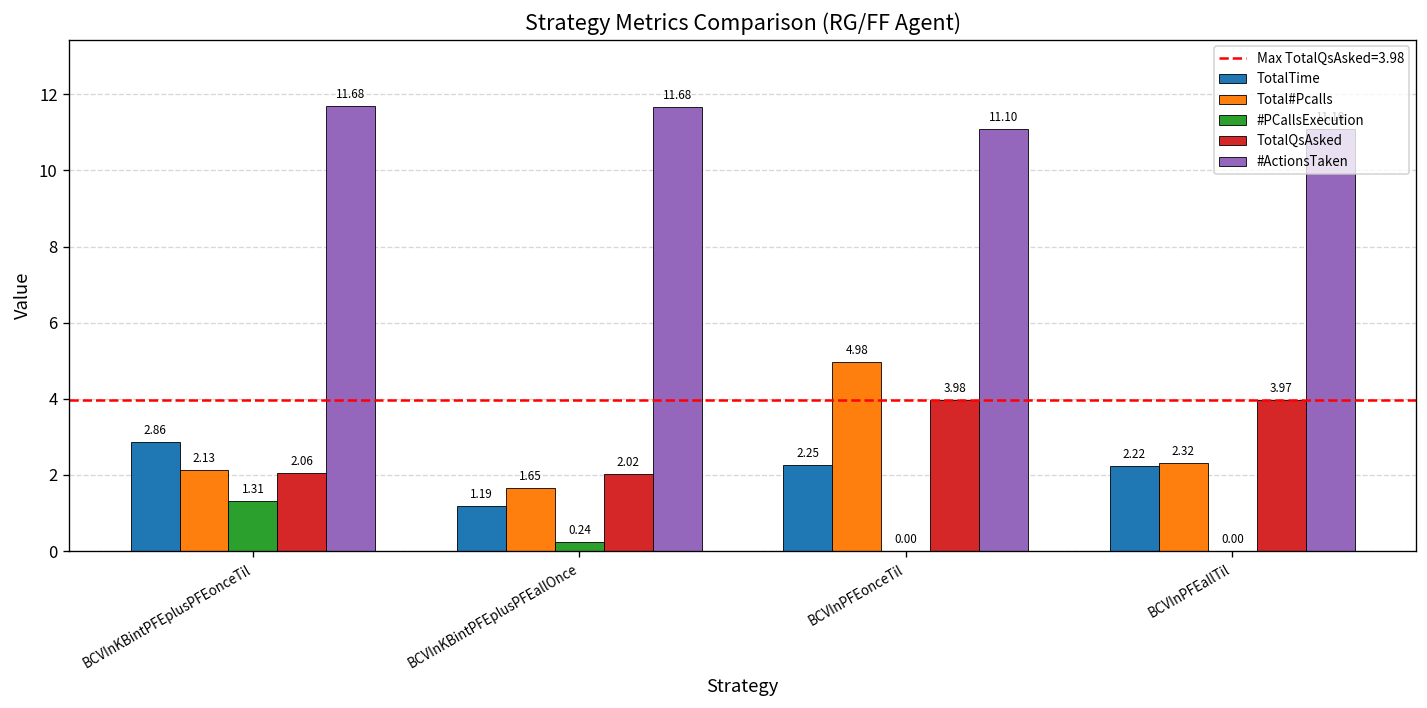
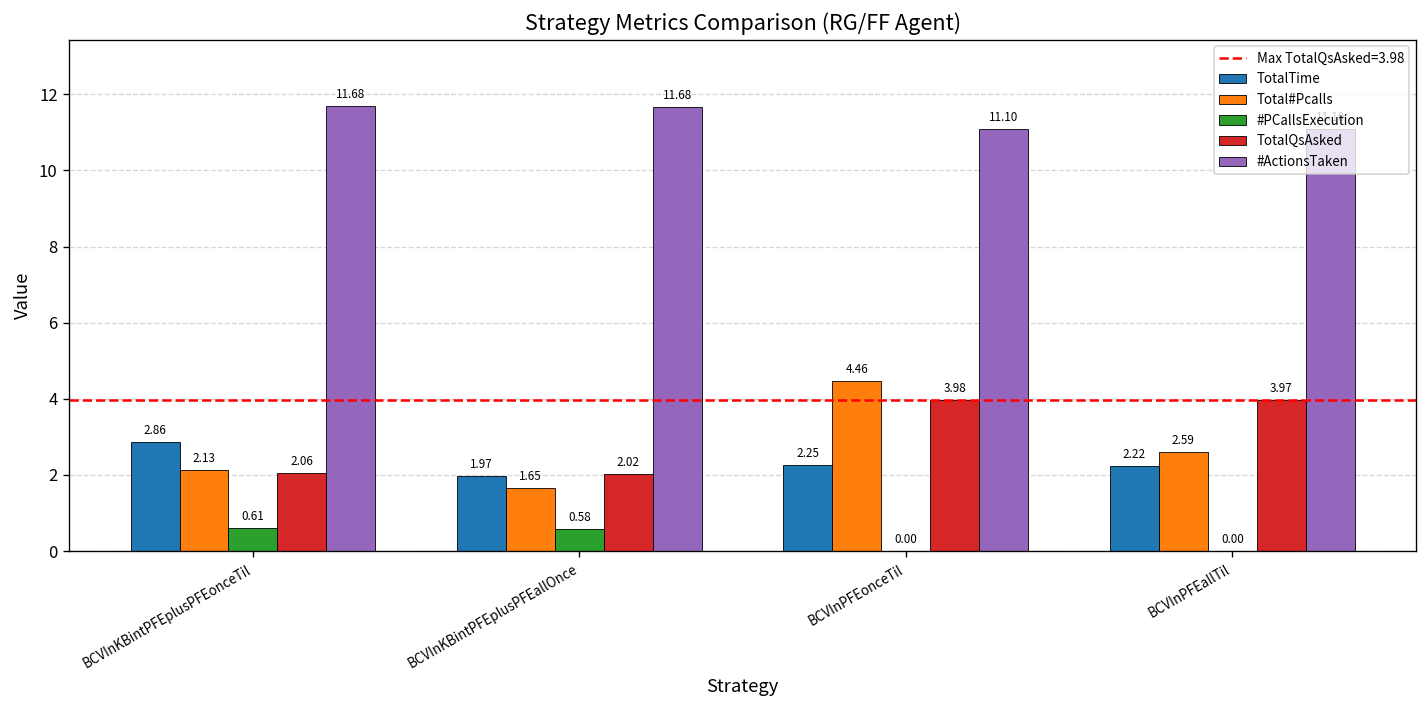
  {
    "TotalTime": {
      "BCVInKBintPFEplusPFEonceTil": 2.86,
-     "BCVInKBintPFEplusPFEallOnce": 1.19,
+     "BCVInKBintPFEplusPFEallOnce": 1.97,
      "BCVInPFEonceTil": 2.25,
      "BCVInPFEallTil": 2.22
    },
    "Total#Pcalls": {
      "BCVInKBintPFEplusPFEonceTil": 2.13,
      "BCVInKBintPFEplusPFEallOnce": 1.65,
-     "BCVInPFEonceTil": 4.98,
-     "BCVInPFEallTil": 2.32
+     "BCVInPFEonceTil": 4.46,
+     "BCVInPFEallTil": 2.59
    },
    "#PCallsExecution": {
-     "BCVInKBintPFEplusPFEonceTil": 1.31,
-     "BCVInKBintPFEplusPFEallOnce": 0.24,
+     "BCVInKBintPFEplusPFEonceTil": 0.61,
+     "BCVInKBintPFEplusPFEallOnce": 0.58,
      "BCVInPFEonceTil": 0.00,
      "BCVInPFEallTil": 0.00
    },
    "TotalQsAsked": {
      "BCVInKBintPFEplusPFEonceTil": 2.06,
      "BCVInKBintPFEplusPFEallOnce": 2.02,
      "BCVInPFEonceTil": 3.98,
      "BCVInPFEallTil": 3.97
    },
    "#ActionsTaken": {
      "BCVInKBintPFEplusPFEonceTil": 11.68,
      "BCVInKBintPFEplusPFEallOnce": 11.68,
      "BCVInPFEonceTil": 11.10
    }
  }
